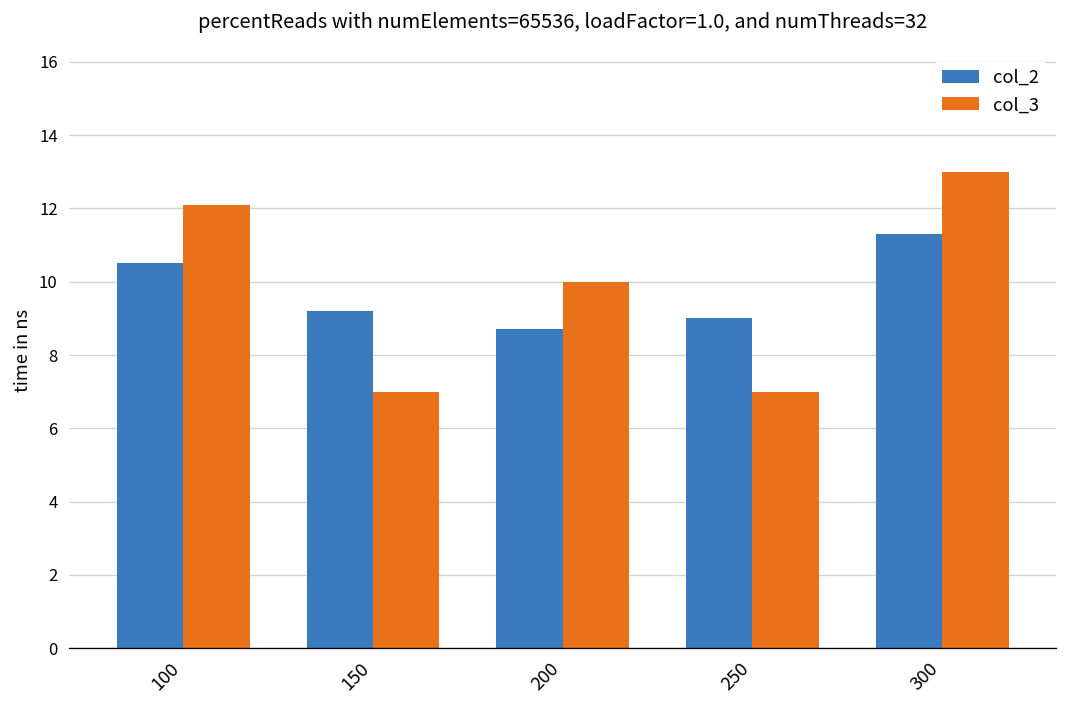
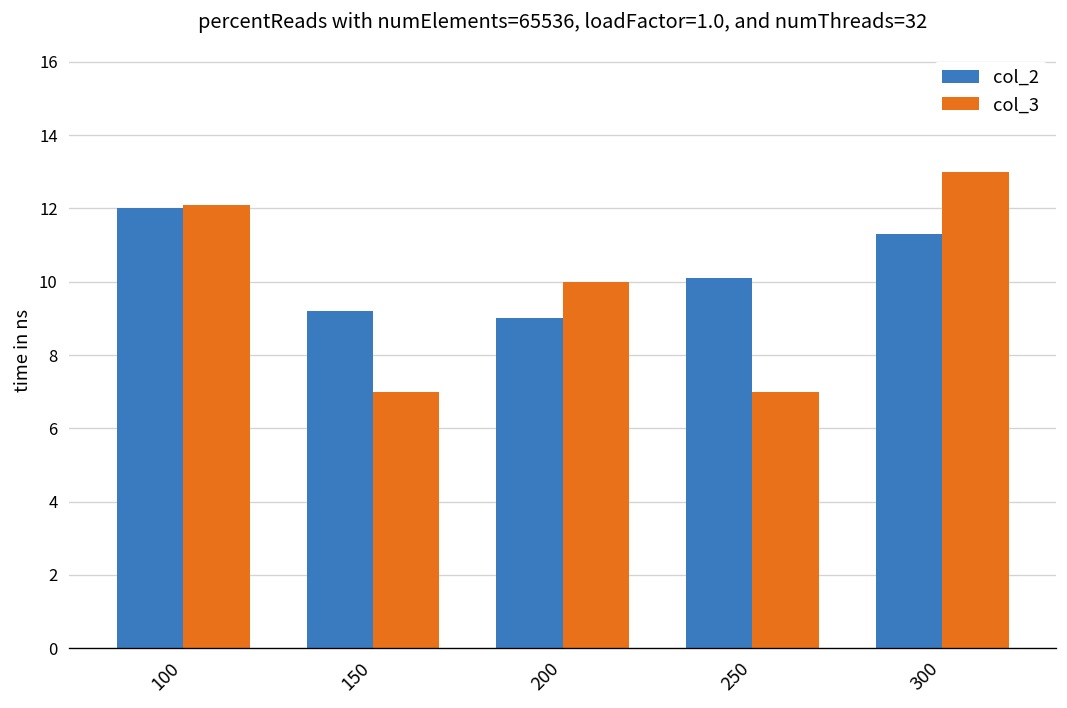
  {
    "col_2": {
-     "100": 10.5,
+     "100": 12.0,
      "150": 9.2,
-     "200": 8.7,
-     "250": 9.0,
+     "200": 9.0,
+     "250": 10.1,
      "300": 11.3
    },
    "col_3": {
      "100": 12.1,
      "150": 7.0,
      "200": 10.0,
      "250": 7.0,
      "300": 13.0
    }
  }
